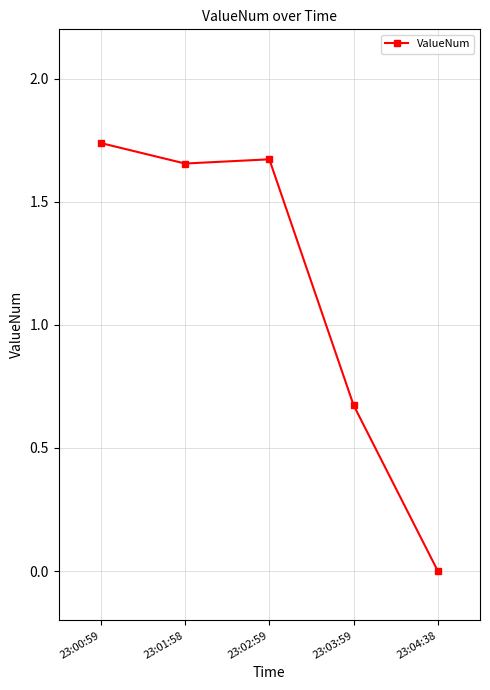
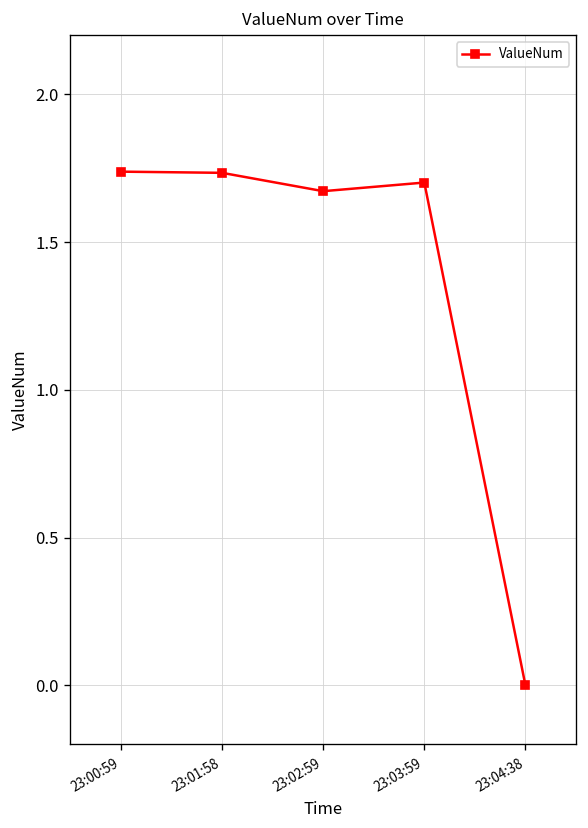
  {
    "23:00:59": 1.74,
-   "23:01:58": 1.66,
+   "23:01:58": 1.73,
    "23:02:59": 1.67,
-   "23:03:59": 0.67,
+   "23:03:59": 1.70,
    "23:04:38": 0.00
  }
